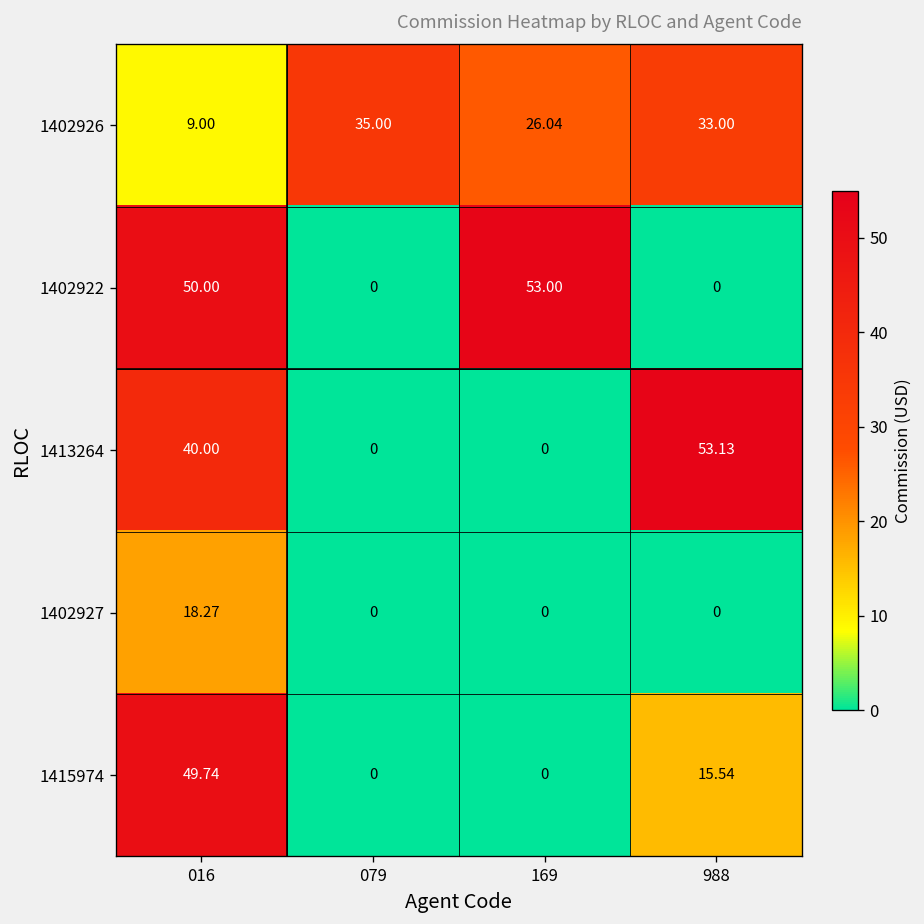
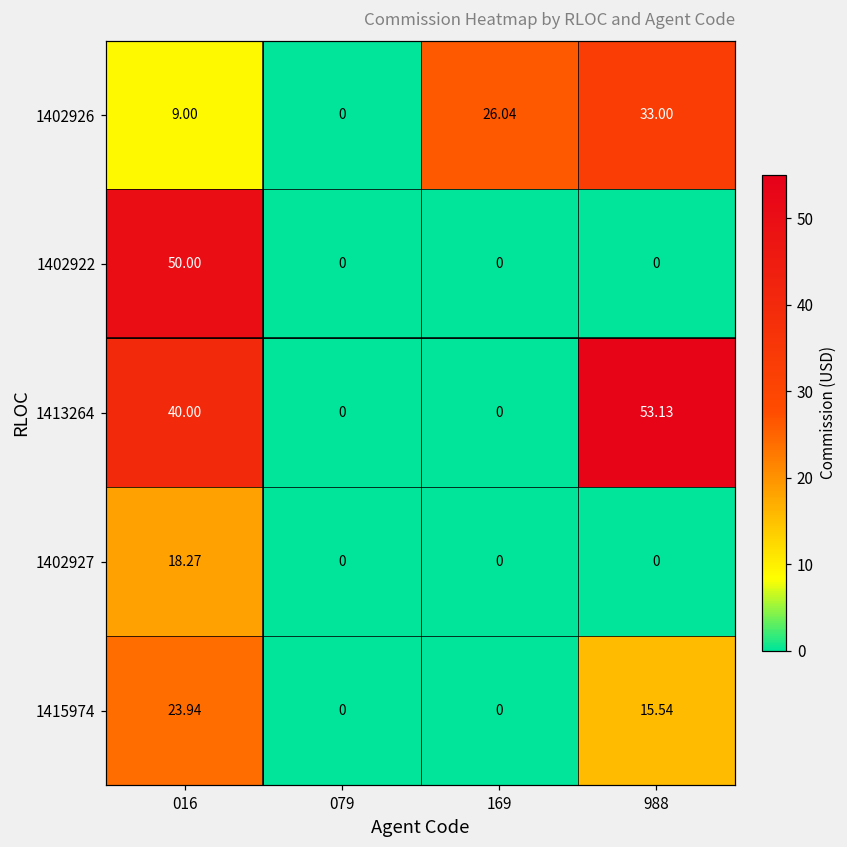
  {
    "1402926": {
      "016": 9.00,
-     "079": 35.00,
+     "079": 0,
      "169": 26.04,
      "988": 33.00
    },
    "1402922": {
      "016": 50.00,
      "079": 0,
-     "169": 53.00,
+     "169": 0,
      "988": 0
    },
    "1413264": {
      "016": 40.00,
      "079": 0,
      "169": 0,
      "988": 53.13
    },
    "1402927": {
      "016": 18.27,
      "079": 0,
      "169": 0,
      "988": 0
    },
    "1415974": {
-     "016": 49.74,
+     "016": 23.94,
      "079": 0,
      "169": 0,
      "988": 15.54
    }
  }
